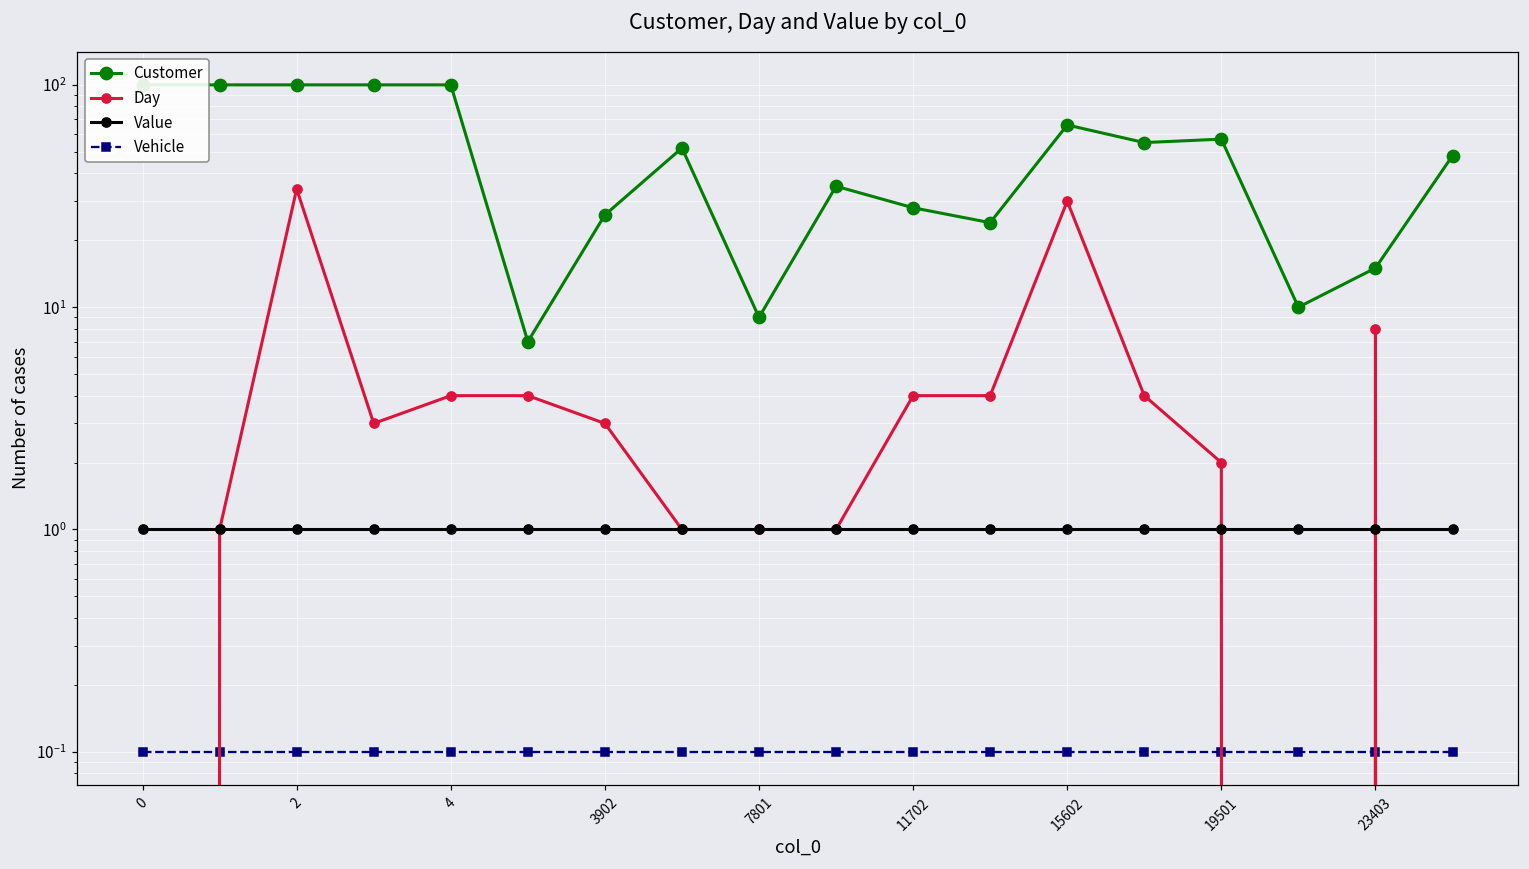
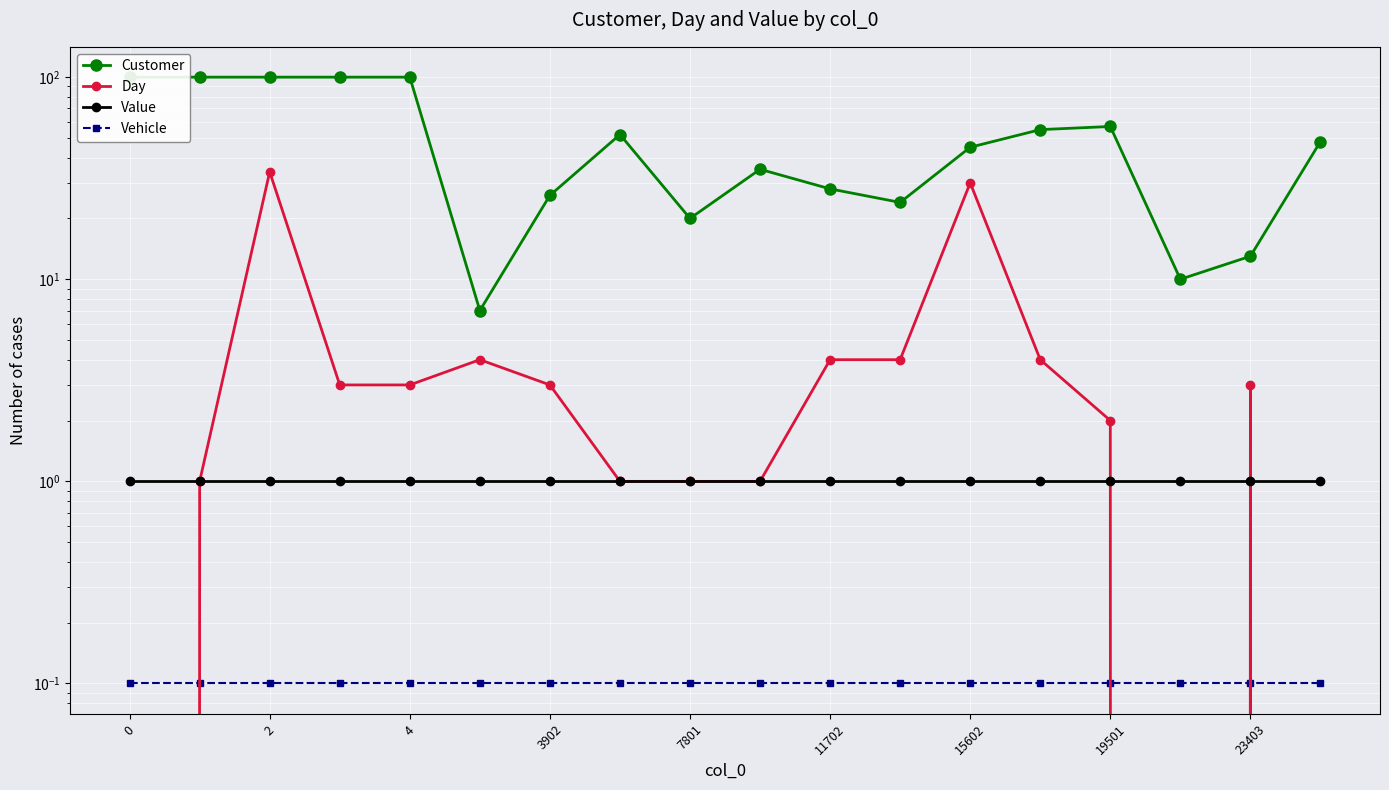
  {
    "Customer": {
      "2": 100,
      "4": 100,
      "3902": 26,
-     "7801": 9,
+     "7801": 20,
      "11702": 28,
-     "15602": 66,
+     "15602": 45,
      "19501": 57,
-     "23403": 15
+     "23403": 13
    },
    "Day": {
      "2": 34,
-     "4": 4,
+     "4": 3,
      "3902": 3,
      "11702": 4,
      "15602": 30,
      "19501": 2,
-     "23403": 8
+     "23403": 3
    },
    "Value": {
      "0": 1,
      "2": 1,
      "4": 1,
      "3902": 1,
      "11702": 1,
      "15602": 1,
      "19501": 1,
      "23403": 1
    },
    "Vehicle": {
      "0": 0.10,
      "2": 0.10,
      "4": 0.10,
      "3902": 0.10,
      "7801": 0.10,
      "11702": 0.10,
      "15602": 0.10,
      "19501": 0.10,
      "23403": 0.10
    }
  }
